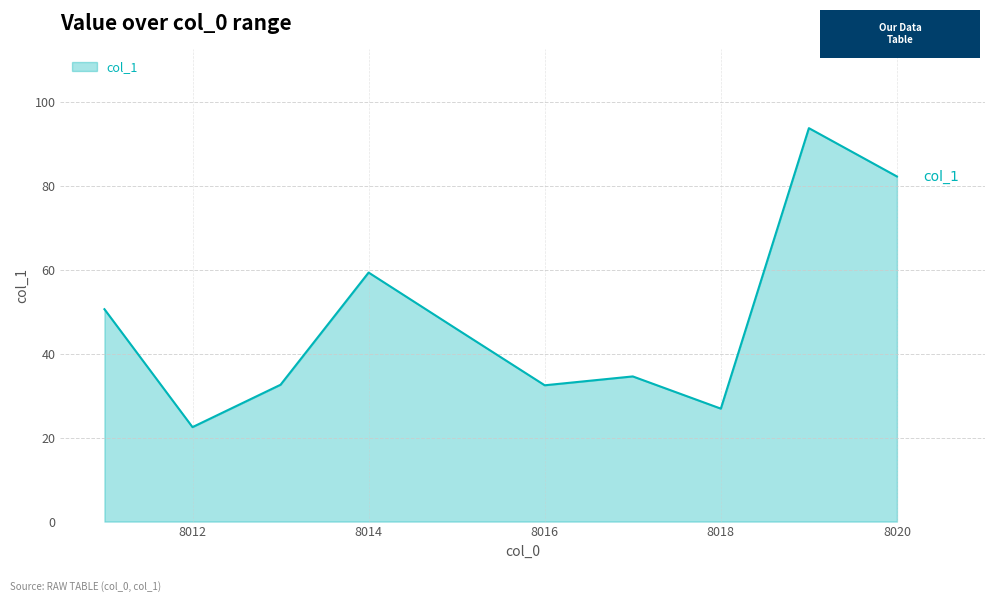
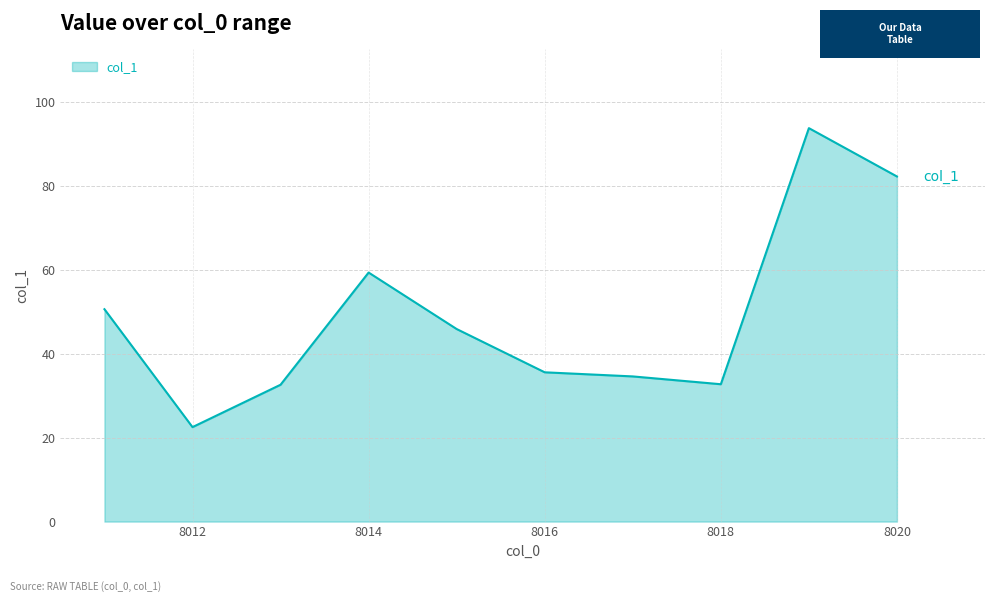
  {
    "8012": 22,
    "8014": 59,
-   "8016": 32,
-   "8018": 27,
+   "8016": 36,
+   "8018": 33,
    "8020": 82
  }
